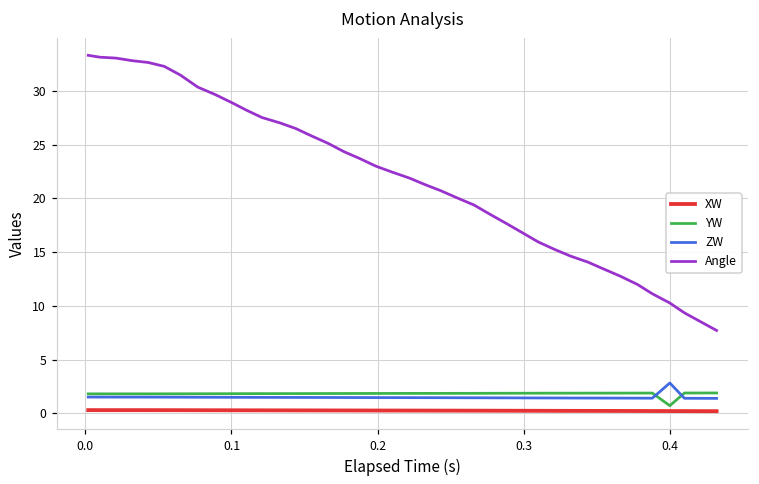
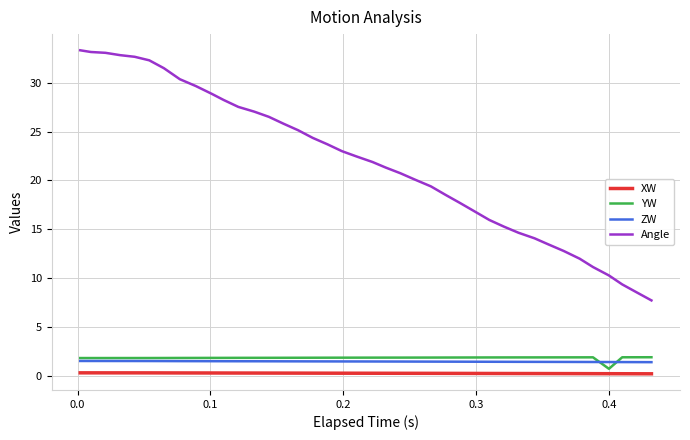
  {
    "XW": {
      "0.4": 0
    },
    "YW": {
      "0.4": 1
    },
    "ZW": {
-     "0.4": 3
+     "0.4": 1
    },
    "Angle": {
      "0.4": 10
    }
  }
